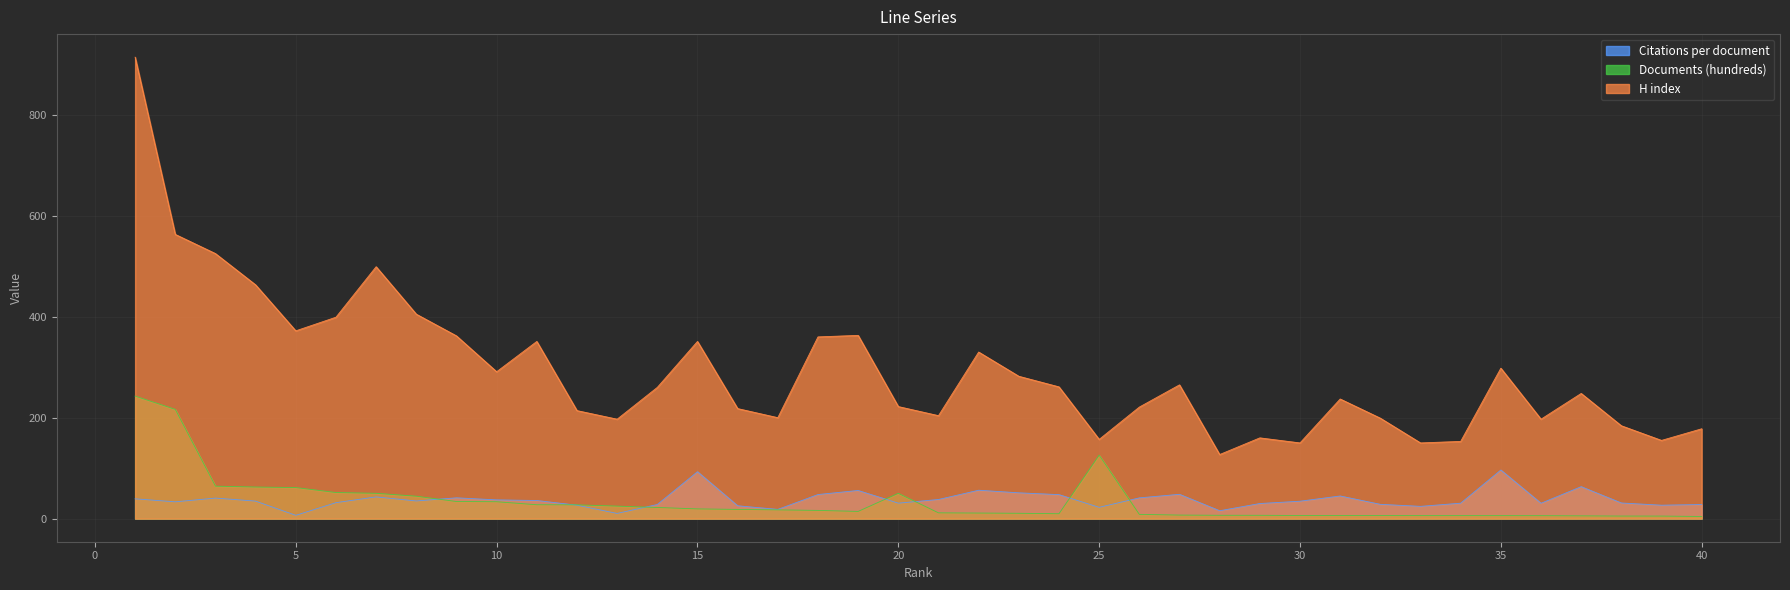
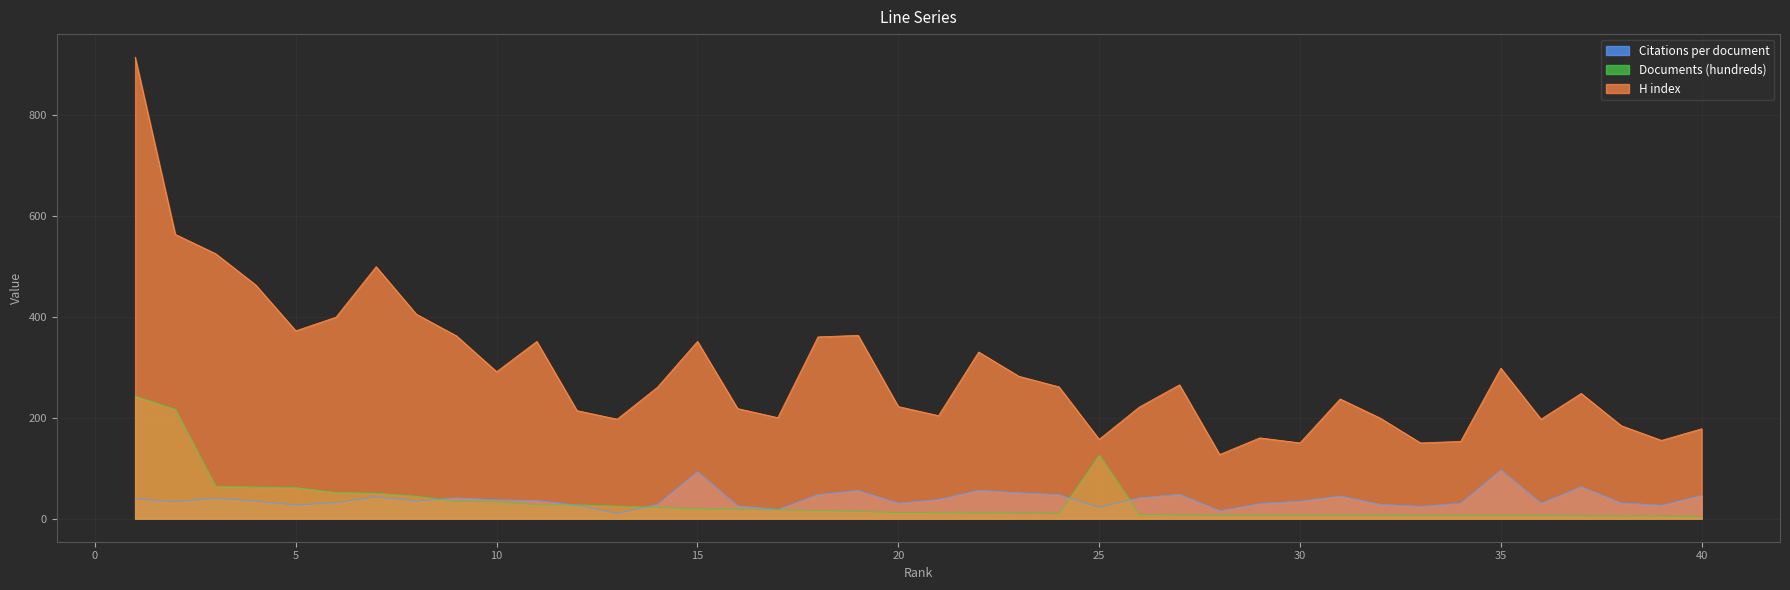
  {
    "Citations per document": {
-     "5": 10,
+     "5": 30,
      "15": 90,
      "20": 30,
      "25": 20,
      "30": 30,
      "35": 100,
-     "40": 30
+     "40": 50
    },
    "Documents (hundreds)": {
      "5": 60,
      "15": 20,
-     "20": 50,
+     "20": 10,
      "25": 130,
      "30": 10,
      "35": 10,
      "40": 0
    },
    "H index": {
      "5": 370,
      "10": 290,
      "15": 350,
      "20": 220,
      "25": 160,
      "30": 150,
      "35": 300,
      "40": 180
    }
  }
